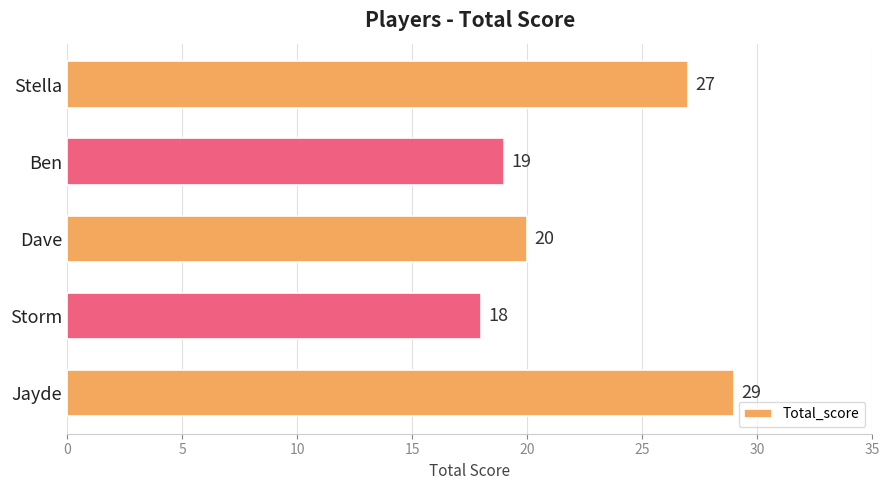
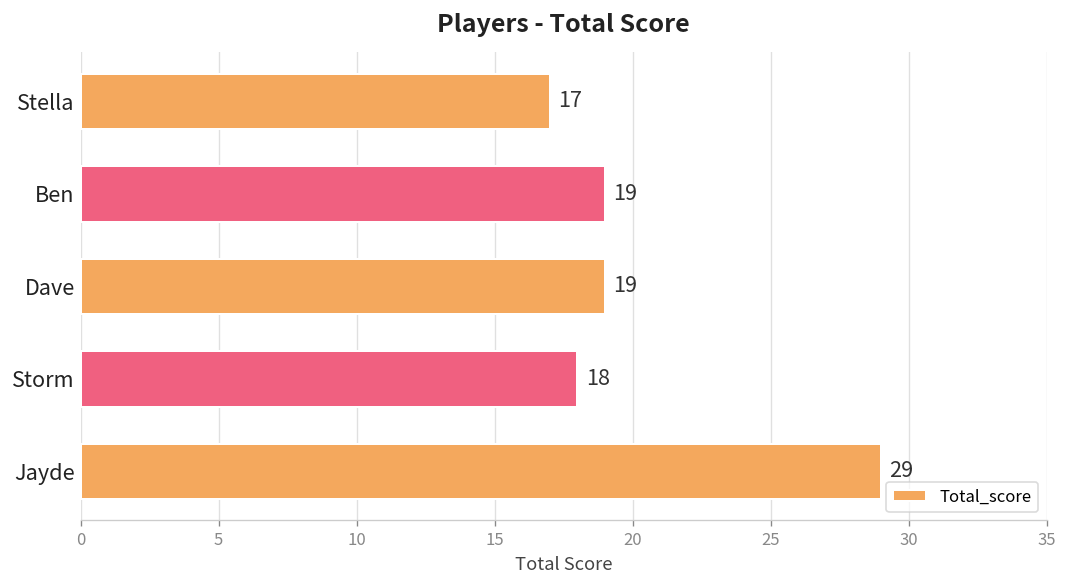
  {
-   "Stella": 27,
+   "Stella": 17,
    "Ben": 19,
-   "Dave": 20,
+   "Dave": 19,
    "Storm": 18
  }
